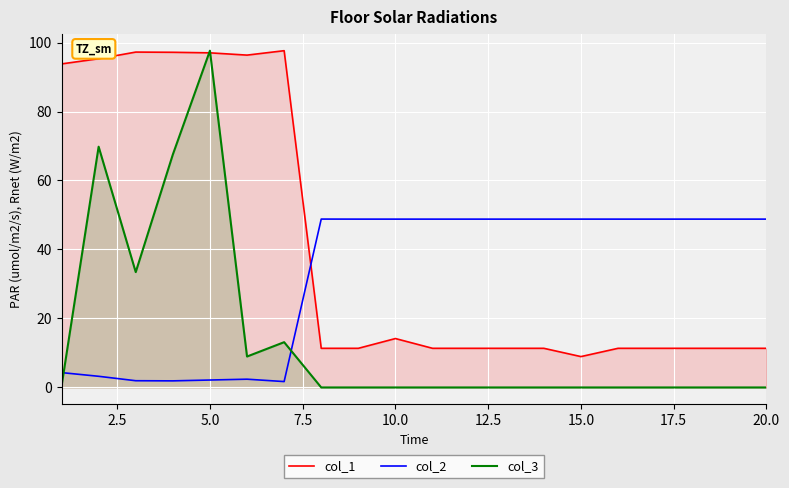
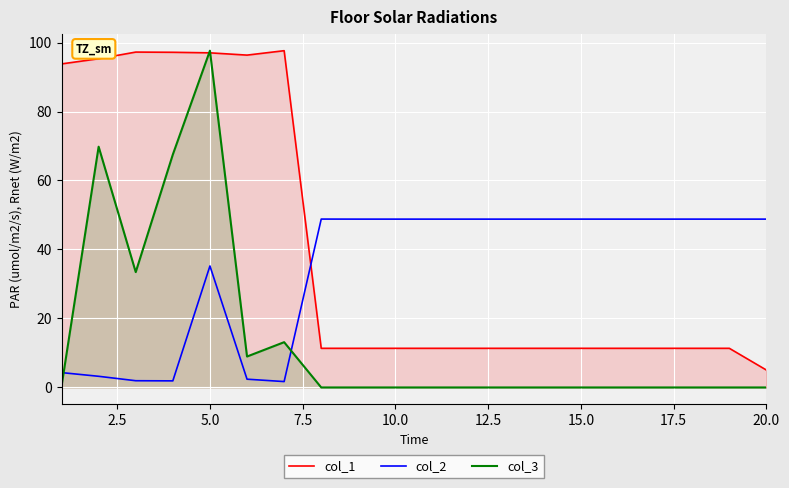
  {
    "col_1": {
-     "10.0": 14,
-     "15.0": 9,
-     "20.0": 11
+     "10.0": 11,
+     "15.0": 11,
+     "20.0": 5
    },
    "col_2": {
-     "5.0": 2,
+     "5.0": 35,
      "10.0": 49,
      "15.0": 49,
      "20.0": 49
    },
    "col_3": {
      "10.0": 0,
      "15.0": 0,
      "20.0": 0
    }
  }
